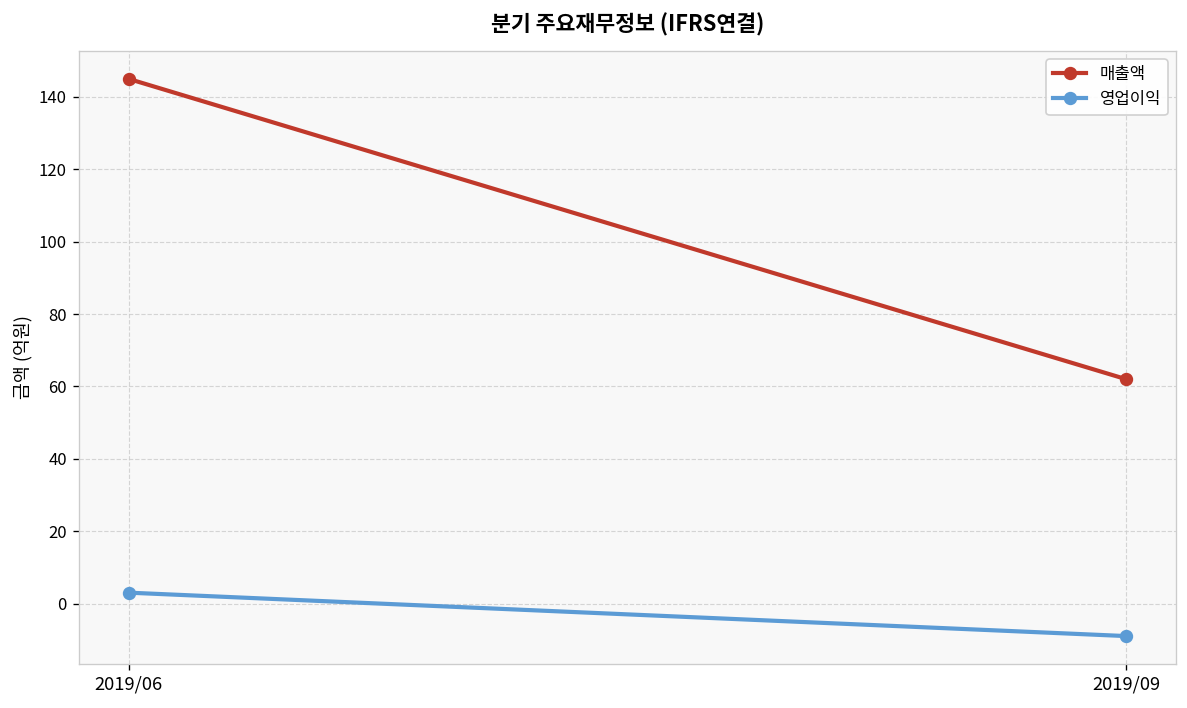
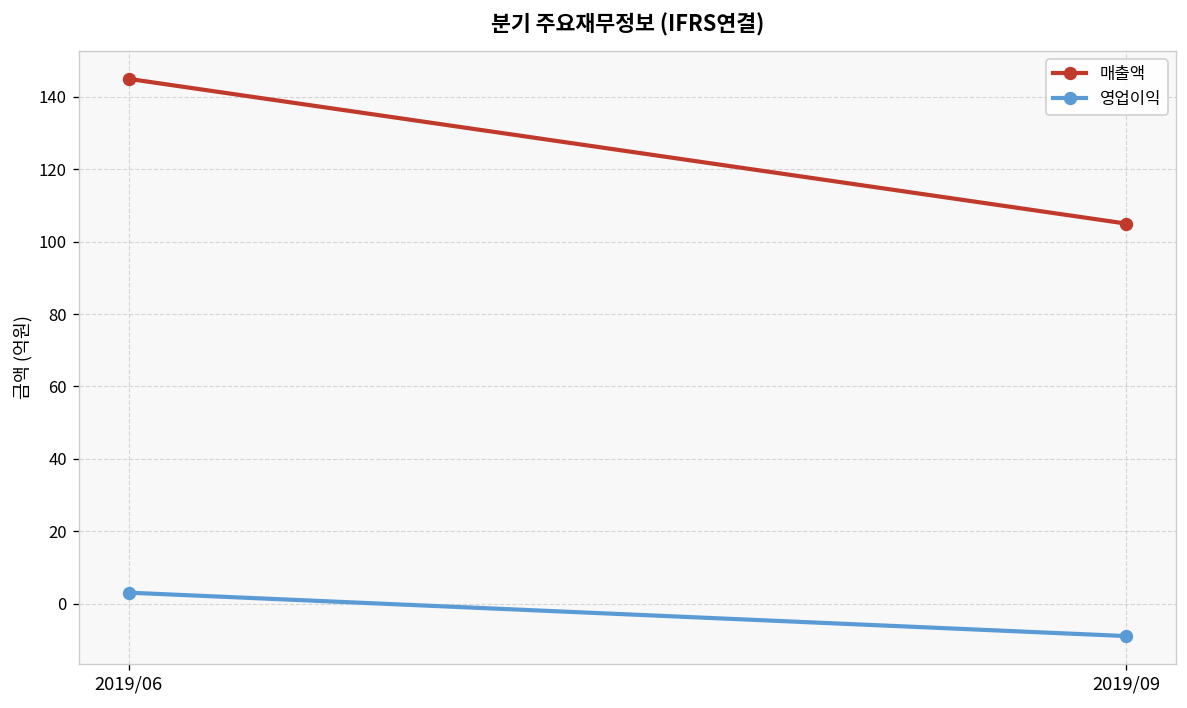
  {
    "매출액": {
      "2019/06": 145,
-     "2019/09": 62
+     "2019/09": 105
    },
    "영업이익": {
      "2019/06": 3,
      "2019/09": -9
    }
  }
